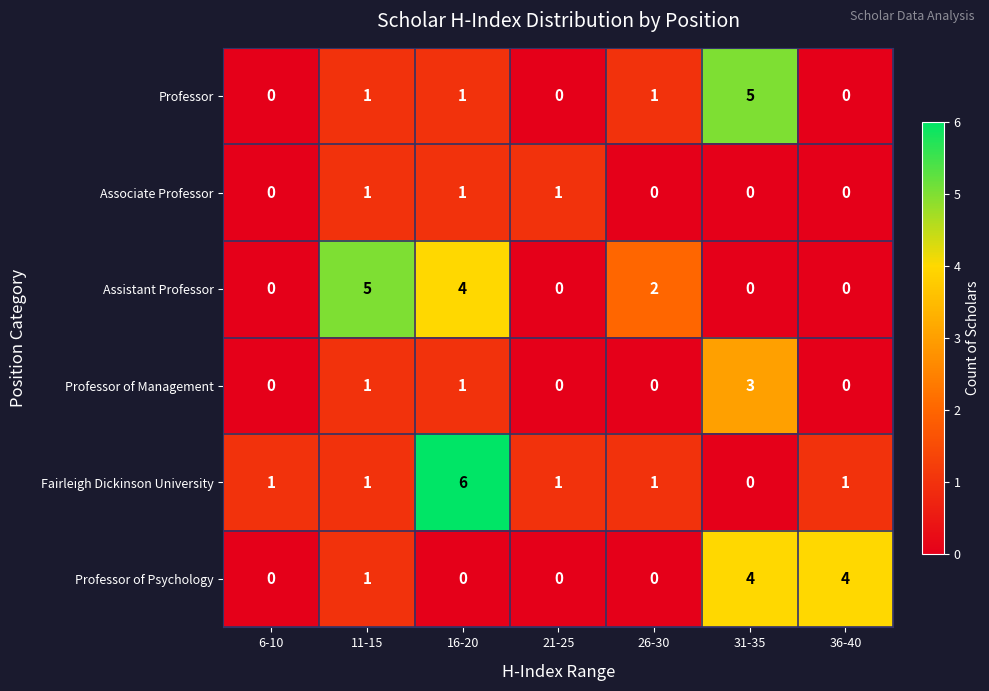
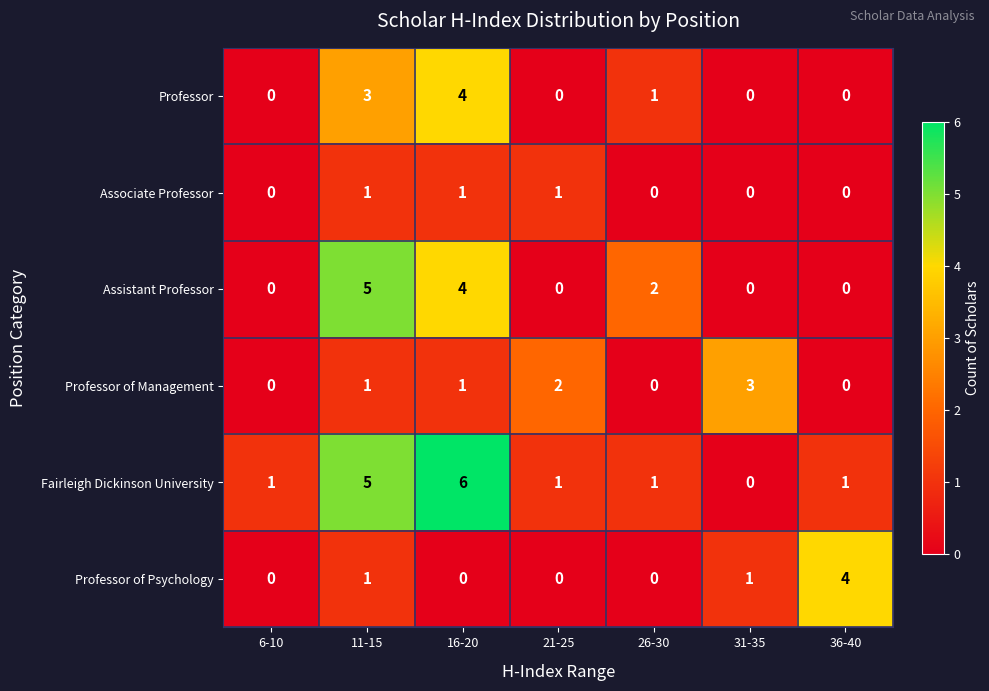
  {
    "Professor": {
      "6-10": 0,
-     "11-15": 1,
-     "16-20": 1,
+     "11-15": 3,
+     "16-20": 4,
      "21-25": 0,
      "26-30": 1,
-     "31-35": 5,
+     "31-35": 0,
      "36-40": 0
    },
    "Associate Professor": {
      "6-10": 0,
      "11-15": 1,
      "16-20": 1,
      "21-25": 1,
      "26-30": 0,
      "31-35": 0,
      "36-40": 0
    },
    "Assistant Professor": {
      "6-10": 0,
      "11-15": 5,
      "16-20": 4,
      "21-25": 0,
      "26-30": 2,
      "31-35": 0,
      "36-40": 0
    },
    "Professor of Management": {
      "6-10": 0,
      "11-15": 1,
      "16-20": 1,
-     "21-25": 0,
+     "21-25": 2,
      "26-30": 0,
      "31-35": 3,
      "36-40": 0
    },
    "Fairleigh Dickinson University": {
      "6-10": 1,
-     "11-15": 1,
+     "11-15": 5,
      "16-20": 6,
      "21-25": 1,
      "26-30": 1,
      "31-35": 0,
      "36-40": 1
    },
    "Professor of Psychology": {
      "6-10": 0,
      "11-15": 1,
      "16-20": 0,
      "21-25": 0,
      "26-30": 0,
-     "31-35": 4,
+     "31-35": 1,
      "36-40": 4
    }
  }
